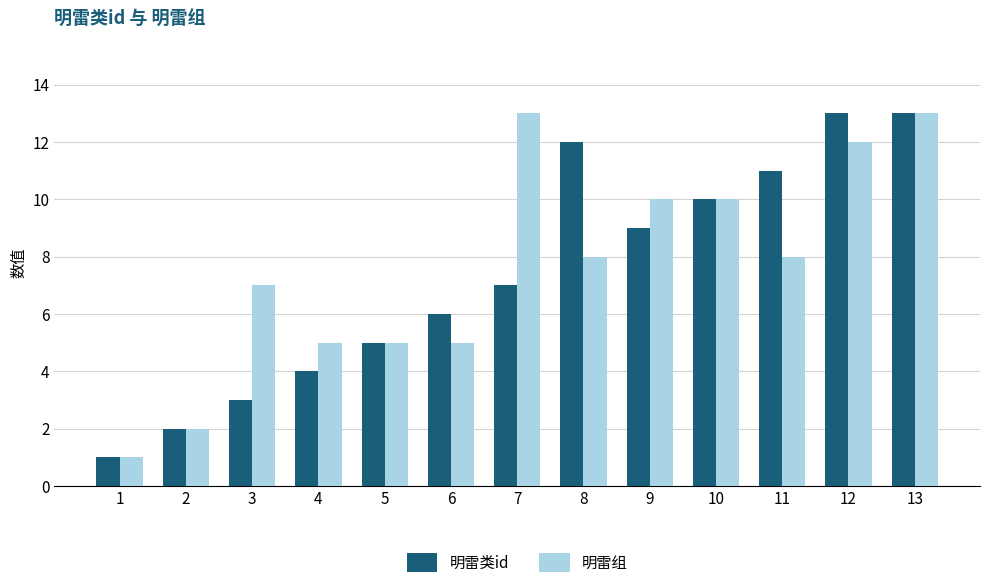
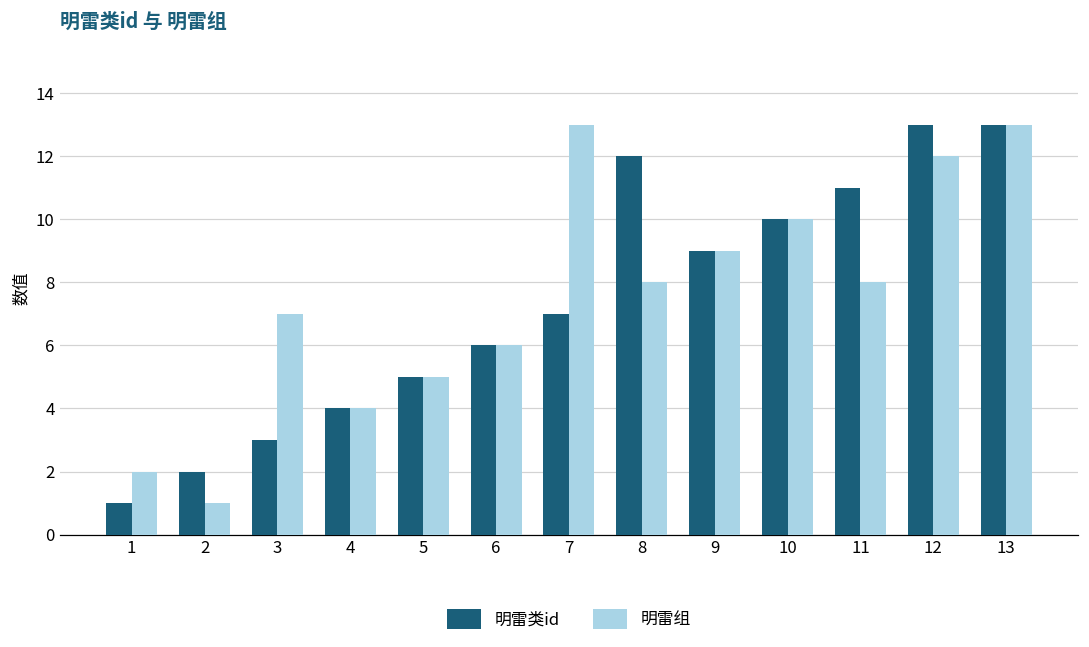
  {
    "明雷类id": {
      "1": 1,
      "2": 2,
      "3": 3,
      "4": 4,
      "5": 5,
      "6": 6,
      "7": 7,
      "8": 12,
      "9": 9,
      "10": 10,
      "11": 11,
      "12": 13,
      "13": 13
    },
    "明雷组": {
-     "1": 1,
-     "2": 2,
+     "1": 2,
+     "2": 1,
      "3": 7,
-     "4": 5,
+     "4": 4,
      "5": 5,
-     "6": 5,
+     "6": 6,
      "7": 13,
      "8": 8,
-     "9": 10,
+     "9": 9,
      "10": 10,
      "11": 8,
      "12": 12,
      "13": 13
    }
  }
